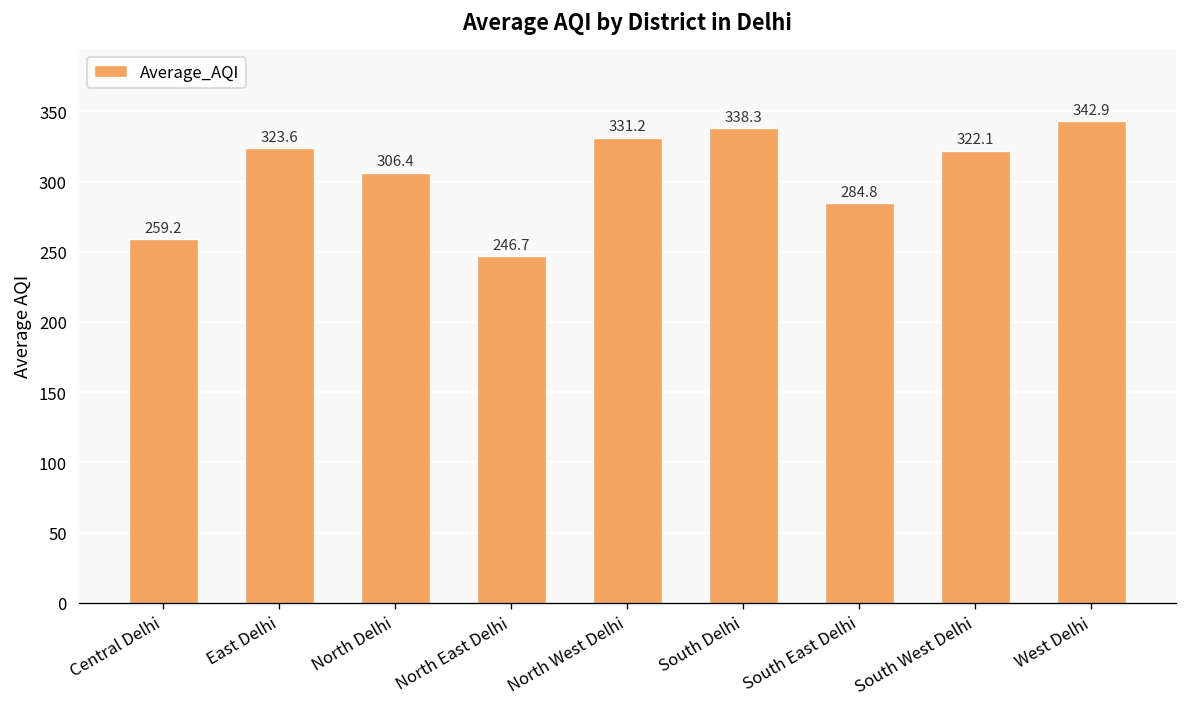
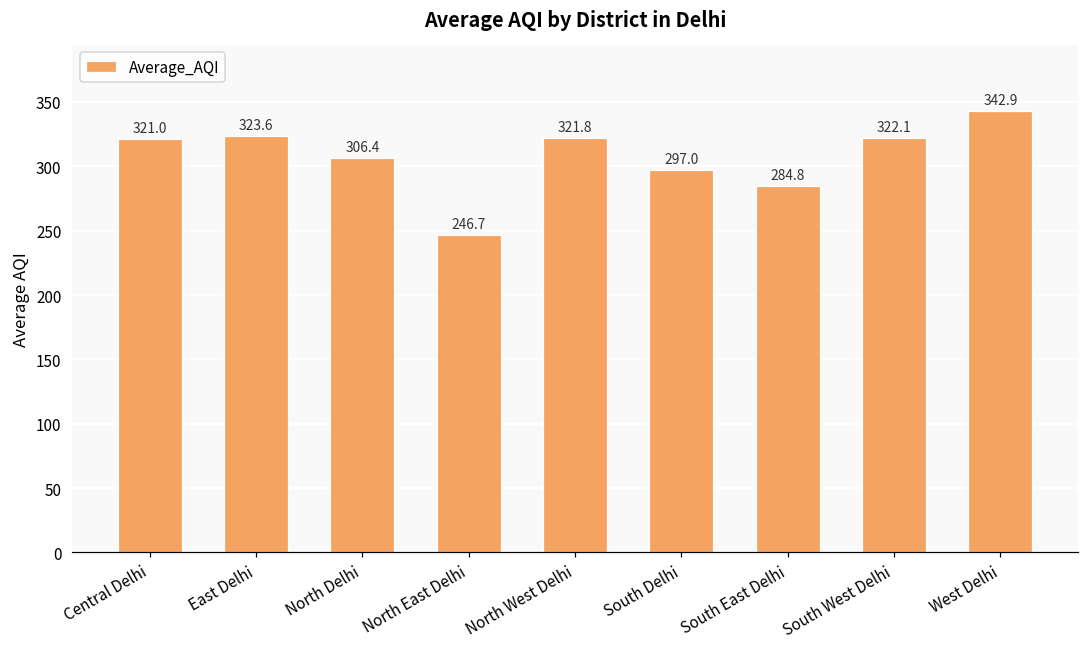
  {
-   "Central Delhi": 259.2,
+   "Central Delhi": 321.0,
    "East Delhi": 323.6,
    "North Delhi": 306.4,
    "North East Delhi": 246.7,
-   "North West Delhi": 331.2,
-   "South Delhi": 338.3,
+   "North West Delhi": 321.8,
+   "South Delhi": 297.0,
    "South East Delhi": 284.8,
    "South West Delhi": 322.1,
    "West Delhi": 342.9
  }
